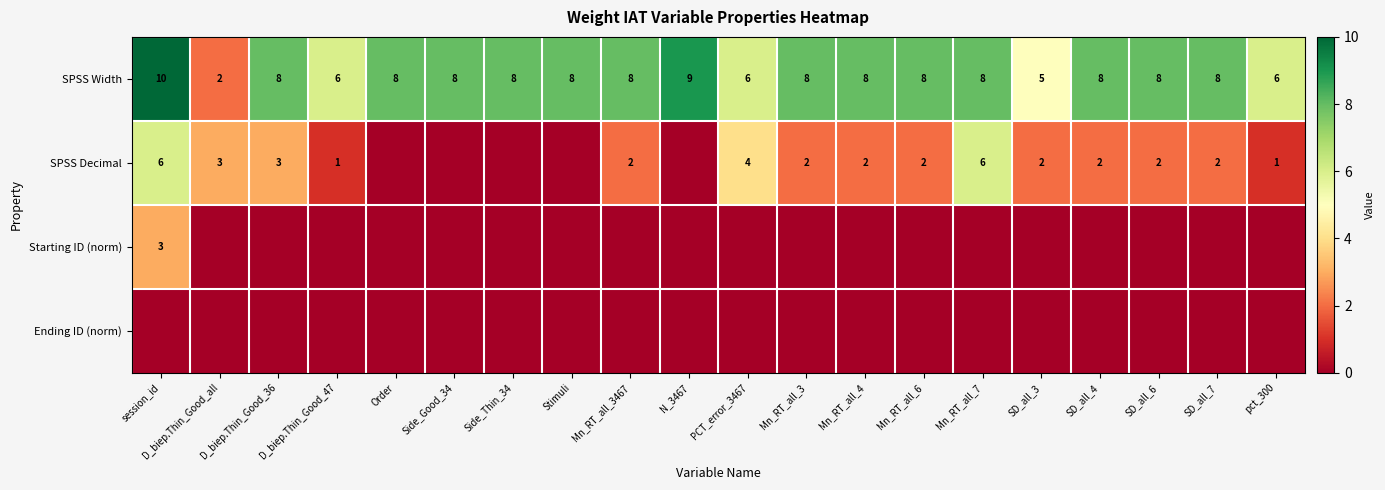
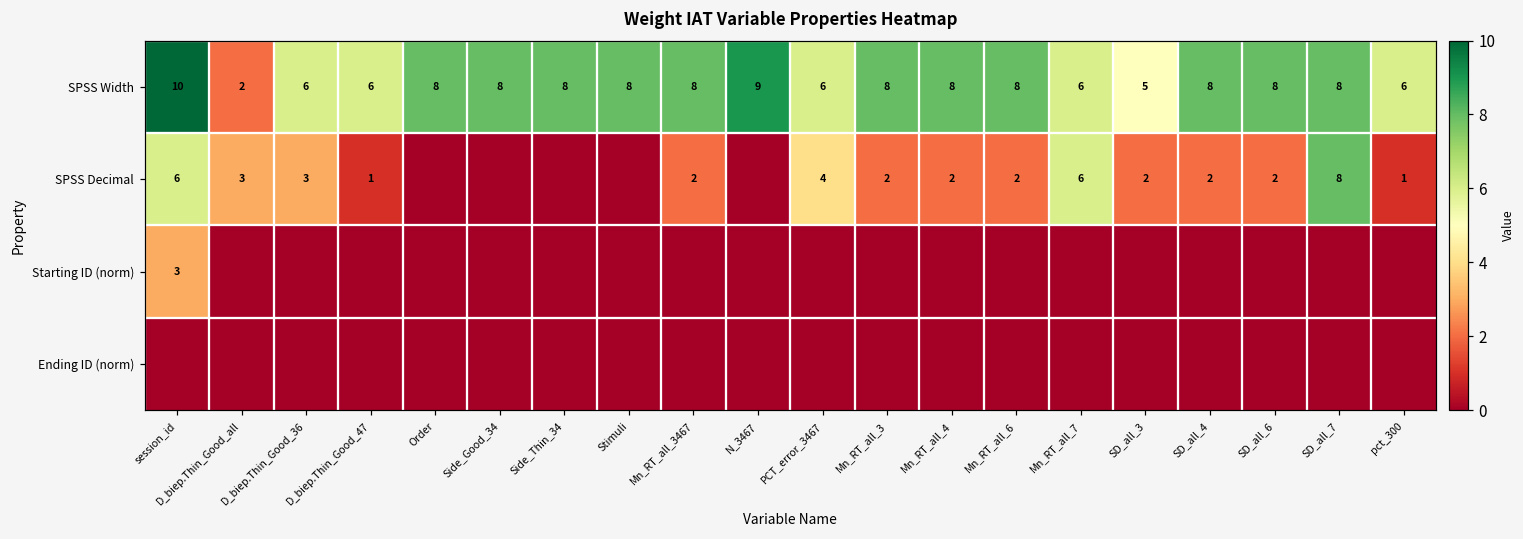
  {
    "SPSS Width": {
      "session_id": 10,
      "D_biep.Thin_Good_all": 2,
-     "D_biep.Thin_Good_36": 8,
+     "D_biep.Thin_Good_36": 6,
      "D_biep.Thin_Good_47": 6,
      "Order": 8,
      "Side_Good_34": 8,
      "Side_Thin_34": 8,
      "Stimuli": 8,
      "Mn_RT_all_3467": 8,
      "N_3467": 9,
      "PCT_error_3467": 6,
      "Mn_RT_all_3": 8,
      "Mn_RT_all_4": 8,
      "Mn_RT_all_6": 8,
-     "Mn_RT_all_7": 8,
+     "Mn_RT_all_7": 6,
      "SD_all_3": 5,
      "SD_all_4": 8,
      "SD_all_6": 8,
      "SD_all_7": 8,
      "pct_300": 6
    },
    "SPSS Decimal": {
      "session_id": 6,
      "D_biep.Thin_Good_all": 3,
      "D_biep.Thin_Good_36": 3,
      "D_biep.Thin_Good_47": 1,
      "Mn_RT_all_3467": 2,
      "PCT_error_3467": 4,
      "Mn_RT_all_3": 2,
      "Mn_RT_all_4": 2,
      "Mn_RT_all_6": 2,
      "Mn_RT_all_7": 6,
      "SD_all_3": 2,
      "SD_all_4": 2,
      "SD_all_6": 2,
-     "SD_all_7": 2,
+     "SD_all_7": 8,
      "pct_300": 1
    },
    "Starting ID (norm)": {
      "session_id": 3
    }
  }
